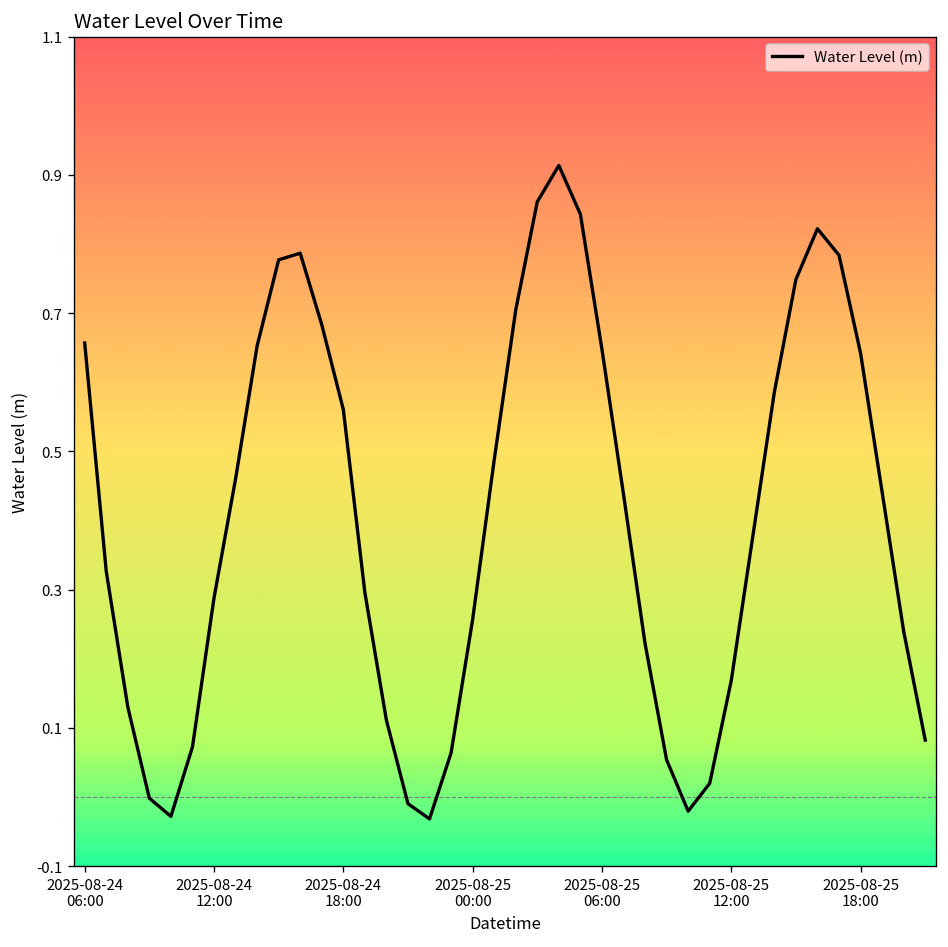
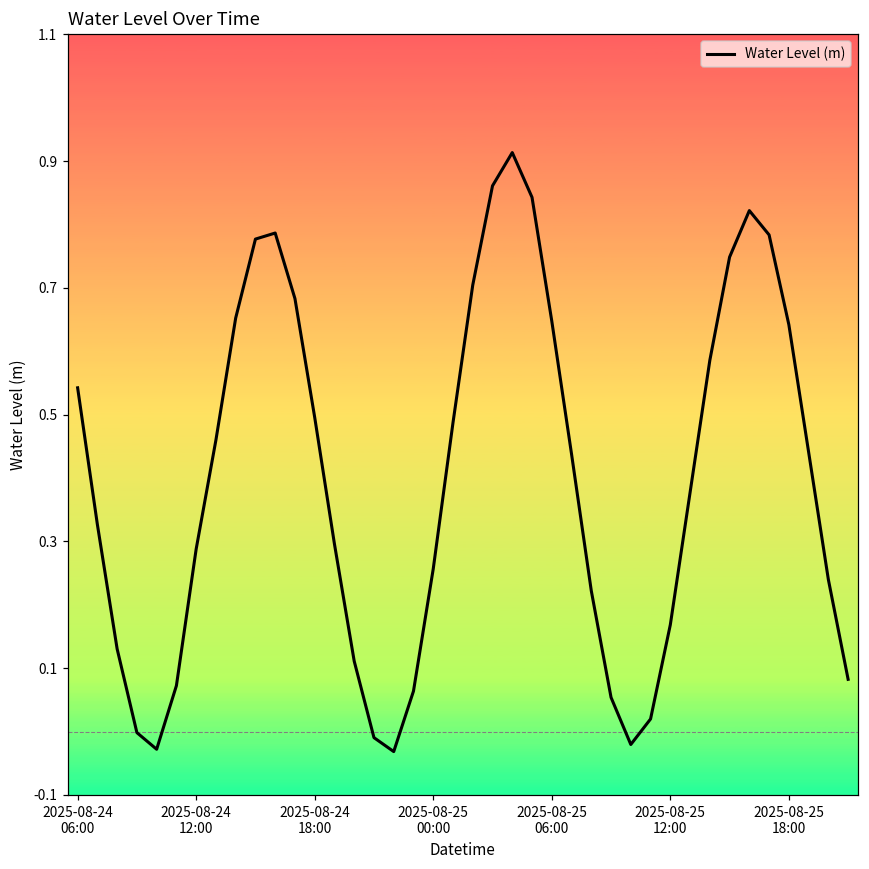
  {
-   "2025-08-24 06:00": 0.66,
+   "2025-08-24 06:00": 0.54,
    "2025-08-24 12:00": 0.29,
-   "2025-08-24 18:00": 0.56,
+   "2025-08-24 18:00": 0.50,
    "2025-08-25 00:00": 0.26,
    "2025-08-25 06:00": 0.65,
    "2025-08-25 12:00": 0.17,
    "2025-08-25 18:00": 0.64
  }
